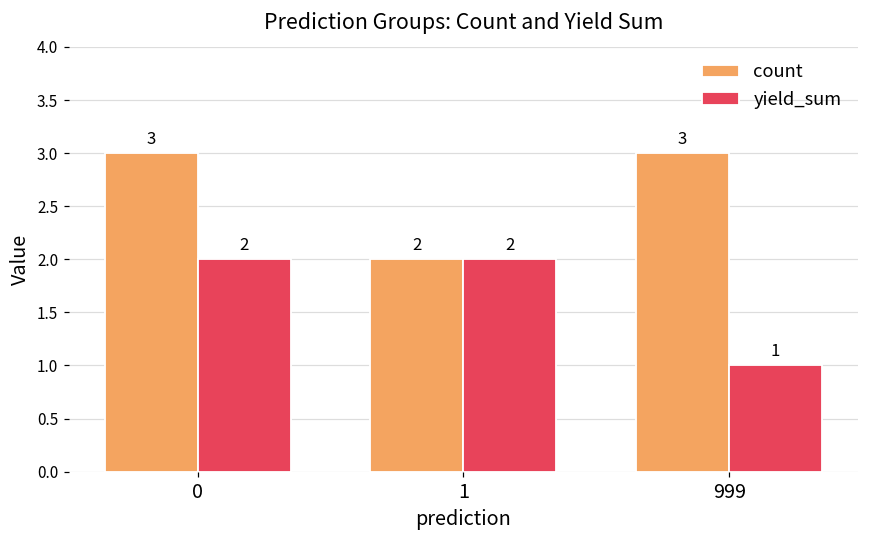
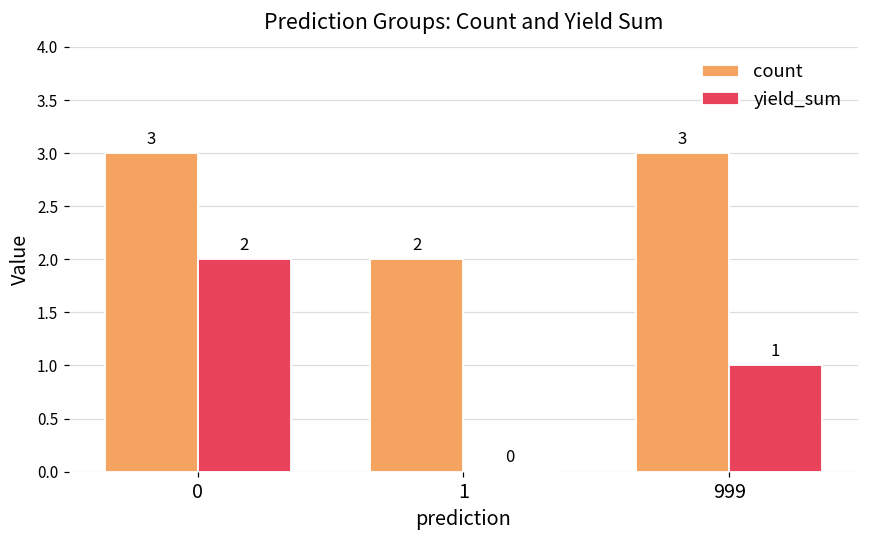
  {
    "count": {
      "0": 3,
      "1": 2,
      "999": 3
    },
    "yield_sum": {
      "0": 2,
-     "1": 2,
+     "1": 0,
      "999": 1
    }
  }
